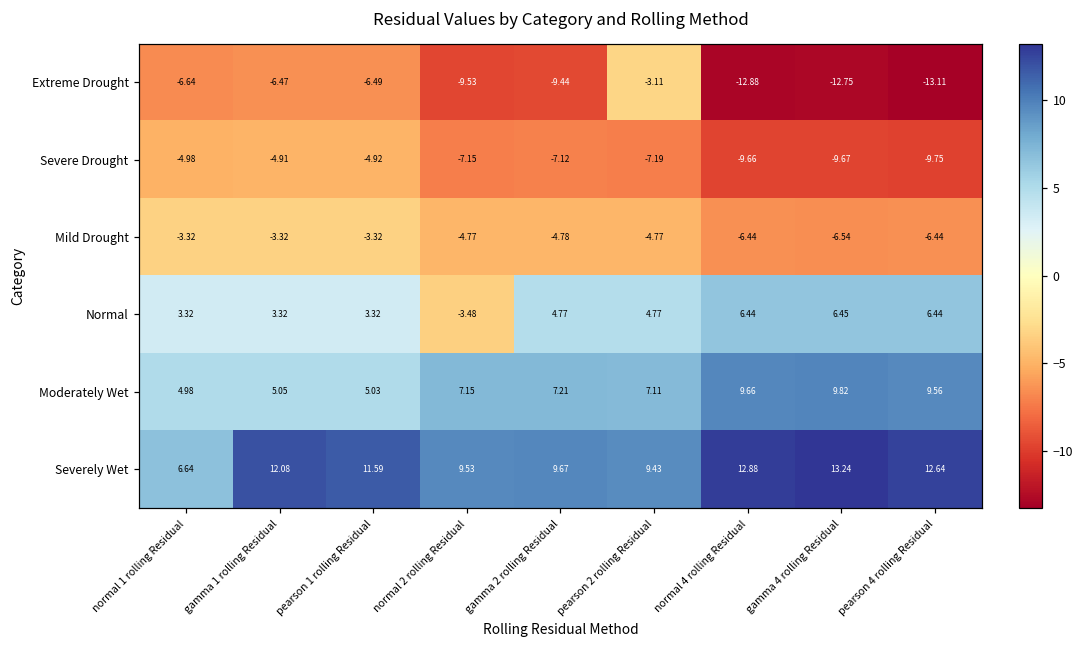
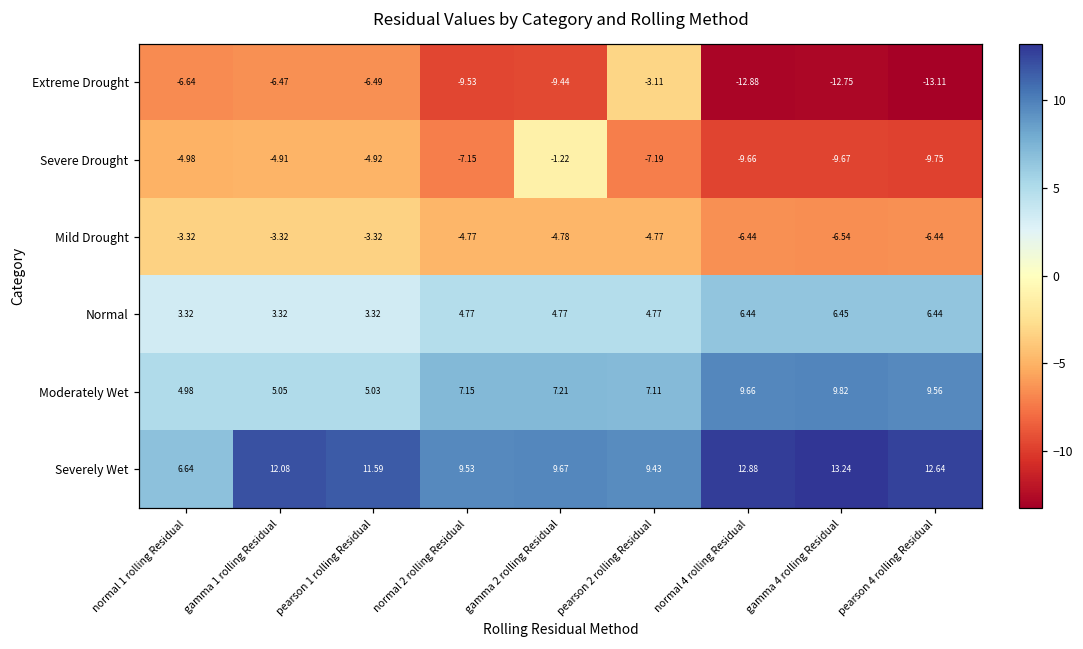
  {
    "Extreme Drought": {
      "normal 1 rolling Residual": -6.64,
      "gamma 1 rolling Residual": -6.47,
      "pearson 1 rolling Residual": -6.49,
      "normal 2 rolling Residual": -9.53,
      "gamma 2 rolling Residual": -9.44,
      "pearson 2 rolling Residual": -3.11,
      "normal 4 rolling Residual": -12.88,
      "gamma 4 rolling Residual": -12.75,
      "pearson 4 rolling Residual": -13.11
    },
    "Severe Drought": {
      "normal 1 rolling Residual": -4.98,
      "gamma 1 rolling Residual": -4.91,
      "pearson 1 rolling Residual": -4.92,
      "normal 2 rolling Residual": -7.15,
-     "gamma 2 rolling Residual": -7.12,
+     "gamma 2 rolling Residual": -1.22,
      "pearson 2 rolling Residual": -7.19,
      "normal 4 rolling Residual": -9.66,
      "gamma 4 rolling Residual": -9.67,
      "pearson 4 rolling Residual": -9.75
    },
    "Mild Drought": {
      "normal 1 rolling Residual": -3.32,
      "gamma 1 rolling Residual": -3.32,
      "pearson 1 rolling Residual": -3.32,
      "normal 2 rolling Residual": -4.77,
      "gamma 2 rolling Residual": -4.78,
      "pearson 2 rolling Residual": -4.77,
      "normal 4 rolling Residual": -6.44,
      "gamma 4 rolling Residual": -6.54,
      "pearson 4 rolling Residual": -6.44
    },
    "Normal": {
      "normal 1 rolling Residual": 3.32,
      "gamma 1 rolling Residual": 3.32,
      "pearson 1 rolling Residual": 3.32,
-     "normal 2 rolling Residual": -3.48,
+     "normal 2 rolling Residual": 4.77,
      "gamma 2 rolling Residual": 4.77,
      "pearson 2 rolling Residual": 4.77,
      "normal 4 rolling Residual": 6.44,
      "gamma 4 rolling Residual": 6.45,
      "pearson 4 rolling Residual": 6.44
    },
    "Moderately Wet": {
      "normal 1 rolling Residual": 4.98,
      "gamma 1 rolling Residual": 5.05,
      "pearson 1 rolling Residual": 5.03,
      "normal 2 rolling Residual": 7.15,
      "gamma 2 rolling Residual": 7.21,
      "pearson 2 rolling Residual": 7.11,
      "normal 4 rolling Residual": 9.66,
      "gamma 4 rolling Residual": 9.82,
      "pearson 4 rolling Residual": 9.56
    },
    "Severely Wet": {
      "normal 1 rolling Residual": 6.64,
      "gamma 1 rolling Residual": 12.08,
      "pearson 1 rolling Residual": 11.59,
      "normal 2 rolling Residual": 9.53,
      "gamma 2 rolling Residual": 9.67,
      "pearson 2 rolling Residual": 9.43,
      "normal 4 rolling Residual": 12.88,
      "gamma 4 rolling Residual": 13.24,
      "pearson 4 rolling Residual": 12.64
    }
  }
